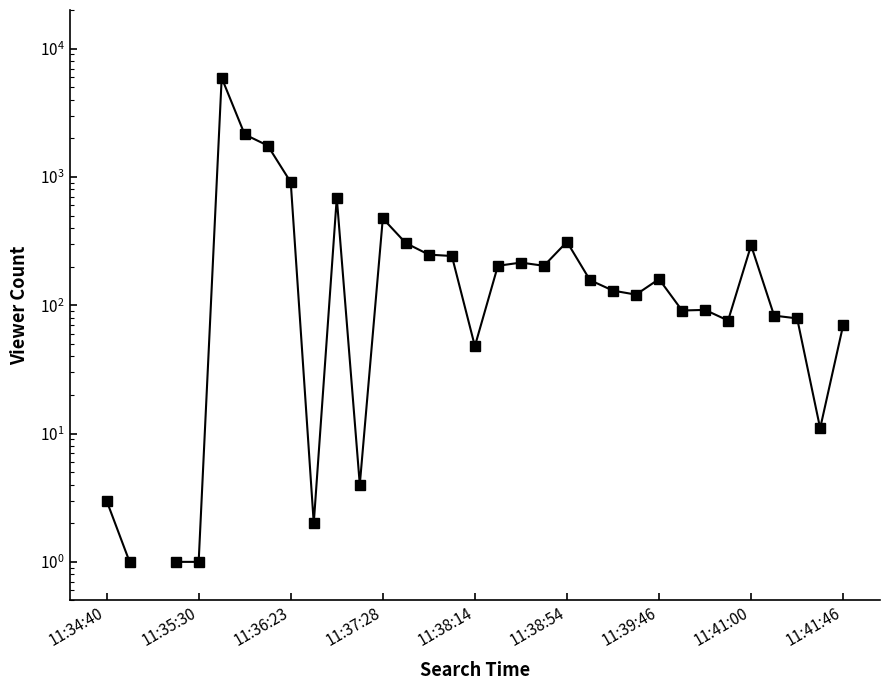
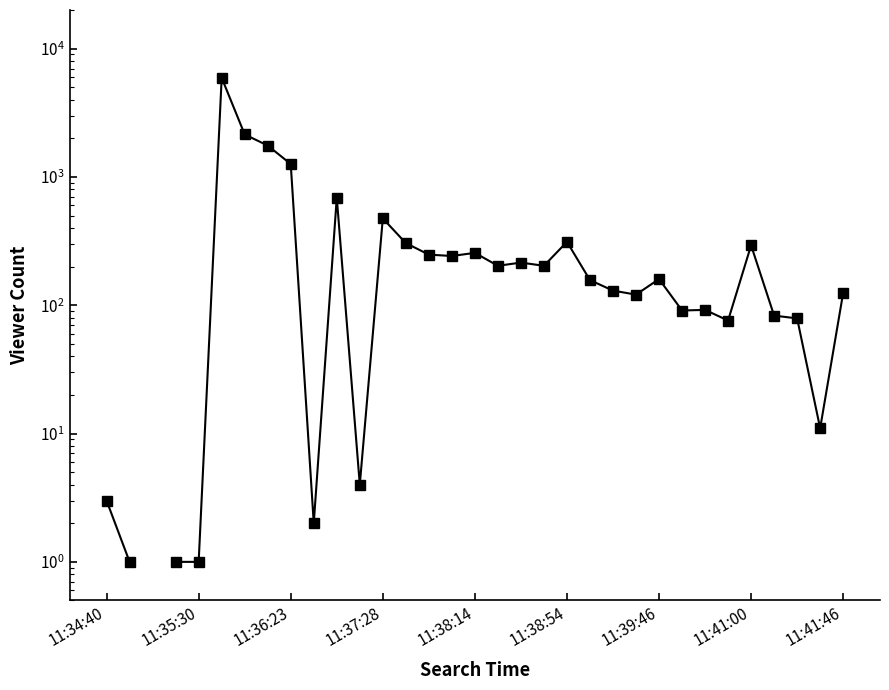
  {
    "11:34:40": 3,
    "11:35:30": 1,
-   "11:36:23": 900,
+   "11:36:23": 1300,
    "11:37:28": 480,
-   "11:38:14": 48,
+   "11:38:14": 260,
    "11:38:54": 310,
    "11:39:46": 160,
    "11:41:00": 290,
-   "11:41:46": 70
+   "11:41:46": 130
  }
